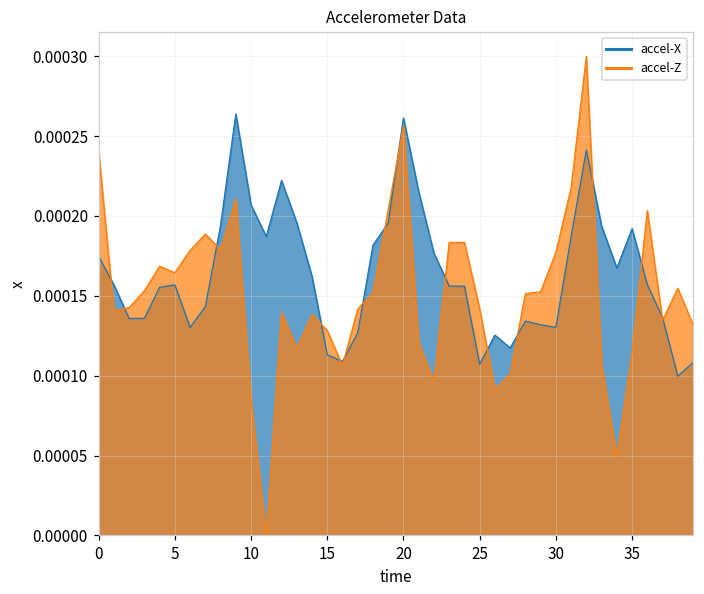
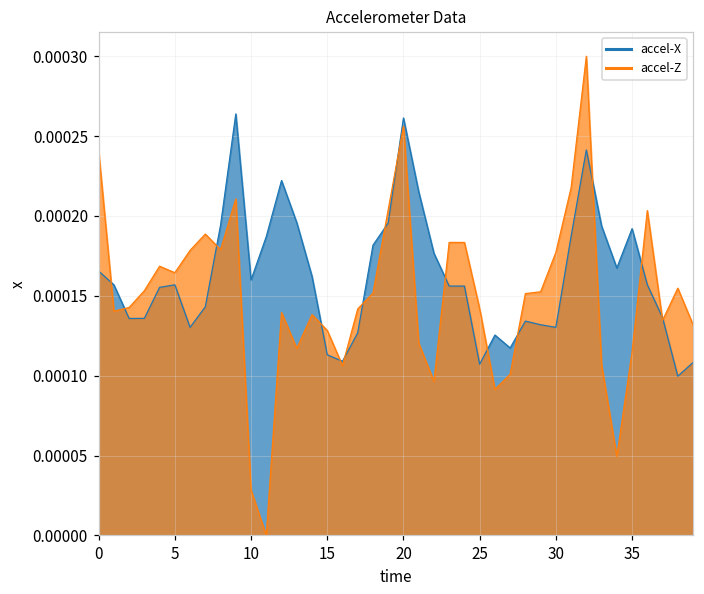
  {
    "accel-X": {
-     "0": 0.000175,
+     "0": 0.000165,
      "5": 0.000157,
-     "10": 0.000207,
+     "10": 0.000160,
      "15": 0.000113,
      "20": 0.000261,
      "25": 0.000107,
      "30": 0.000130,
      "35": 0.000192
    },
    "accel-Z": {
      "0": 0.000241,
      "5": 0.000164,
-     "10": 0.000084,
+     "10": 0.000028,
      "15": 0.000128,
      "20": 0.000256,
      "25": 0.000142,
      "30": 0.000177,
      "35": 0.000115
    }
  }
